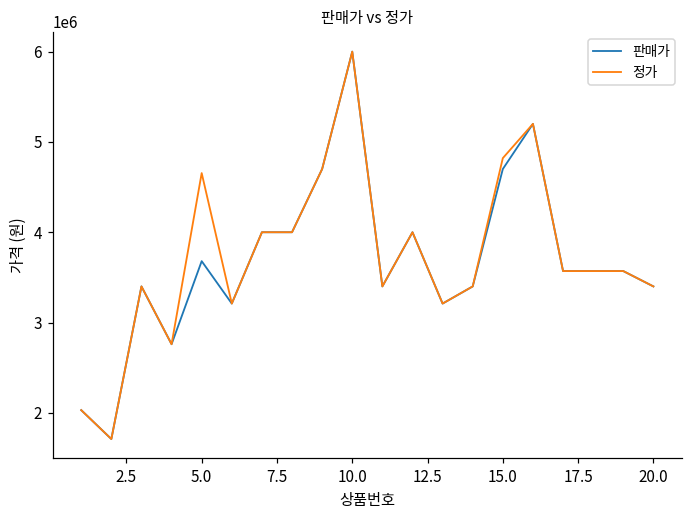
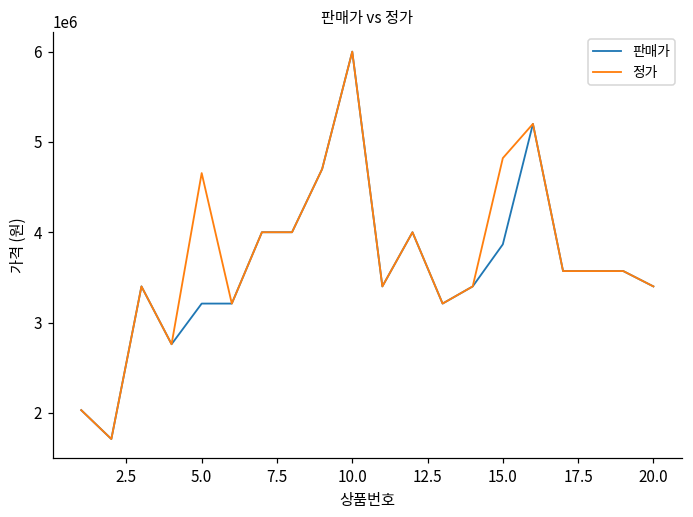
  {
    "판매가": {
-     "5.0": 3700000,
-     "15.0": 4700000
+     "5.0": 3200000,
+     "15.0": 3900000
    },
    "정가": {
      "5.0": 4700000,
      "15.0": 4800000
    }
  }
